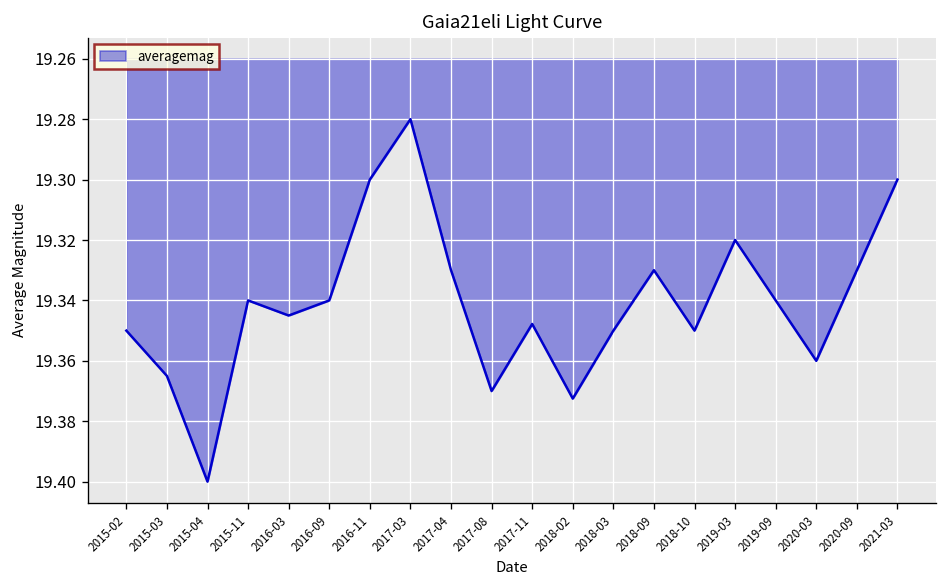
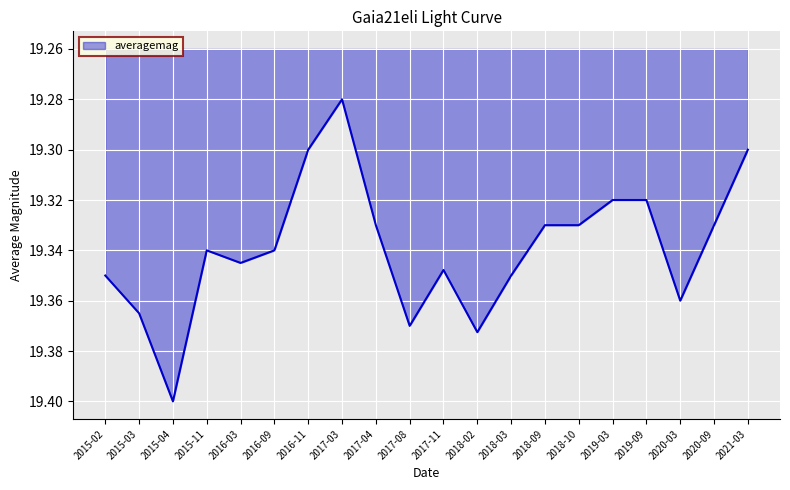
  {
    "2015-02": 19.35,
    "2015-03": 19.365,
    "2015-04": 19.40,
    "2015-11": 19.34,
    "2016-03": 19.345,
    "2016-09": 19.34,
    "2016-11": 19.30,
    "2017-03": 19.28,
    "2017-04": 19.33,
    "2017-08": 19.37,
    "2017-11": 19.348,
    "2018-02": 19.373,
    "2018-03": 19.35,
    "2018-09": 19.33,
-   "2018-10": 19.35,
+   "2018-10": 19.33,
    "2019-03": 19.32,
-   "2019-09": 19.34,
+   "2019-09": 19.32,
    "2020-03": 19.36,
    "2020-09": 19.33,
    "2021-03": 19.30
  }
